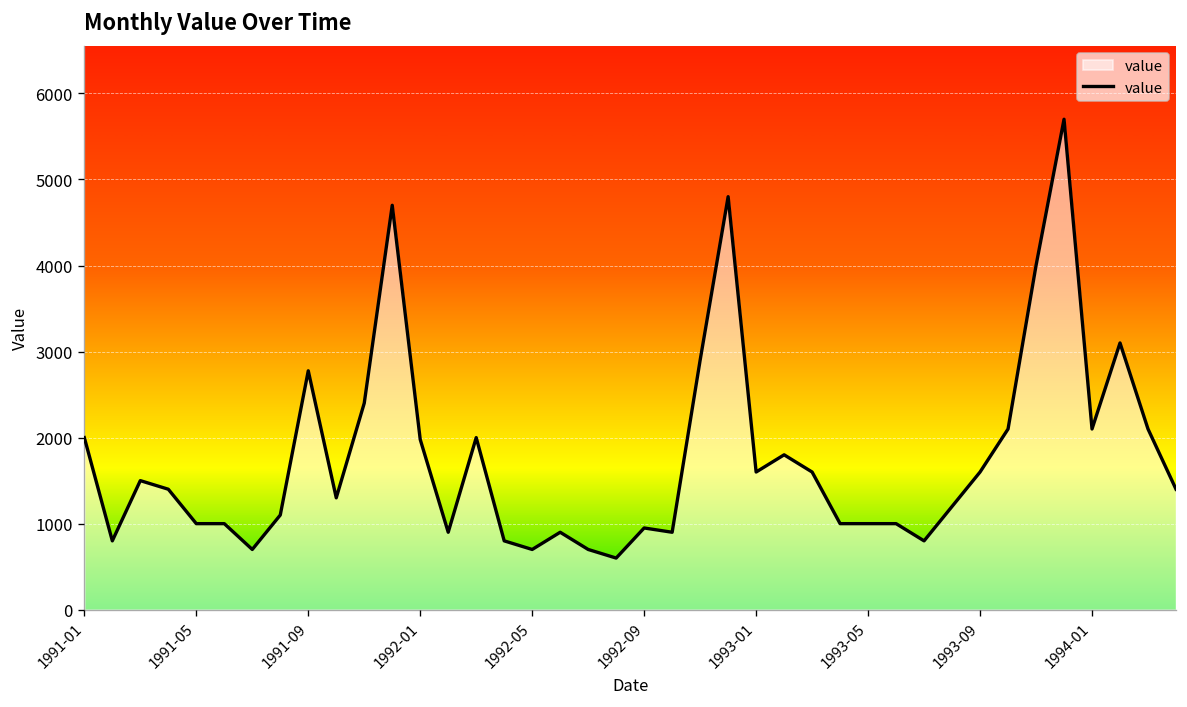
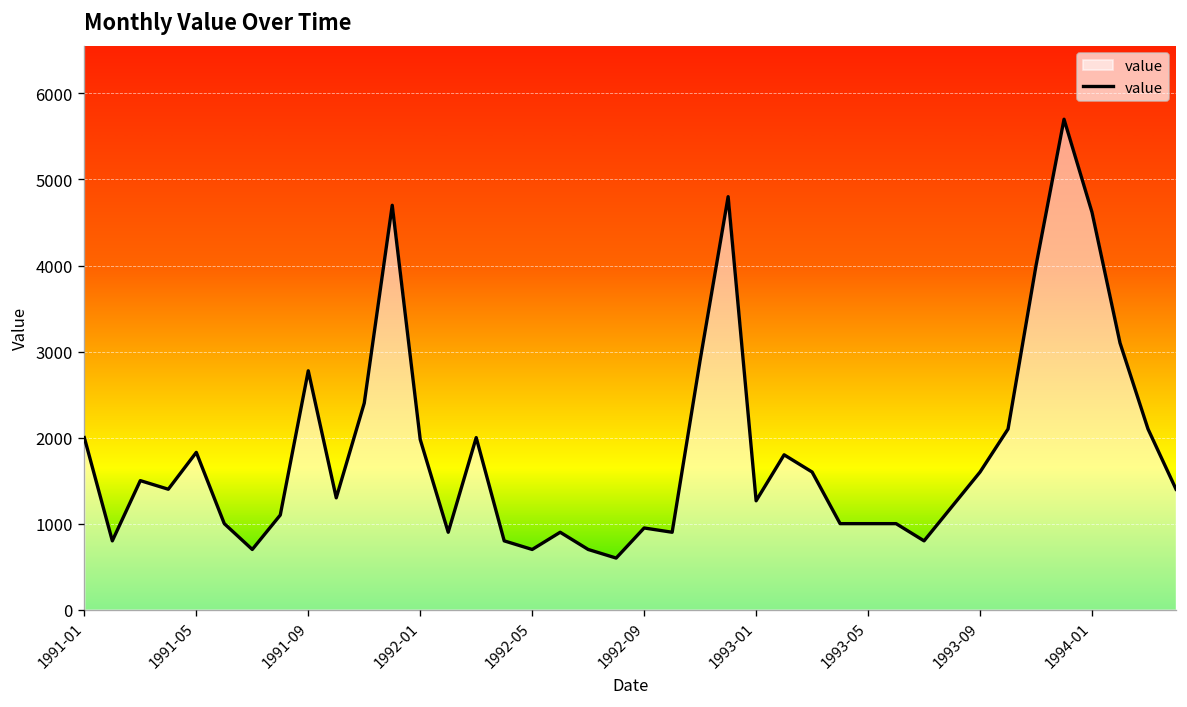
  {
    "1991-01": 2000,
-   "1991-05": 1000,
+   "1991-05": 1800,
    "1991-09": 2800,
    "1992-01": 2000,
    "1992-05": 700,
    "1992-09": 900,
-   "1993-01": 1600,
+   "1993-01": 1300,
    "1993-05": 1000,
    "1993-09": 1600,
-   "1994-01": 2100
+   "1994-01": 4600
  }
